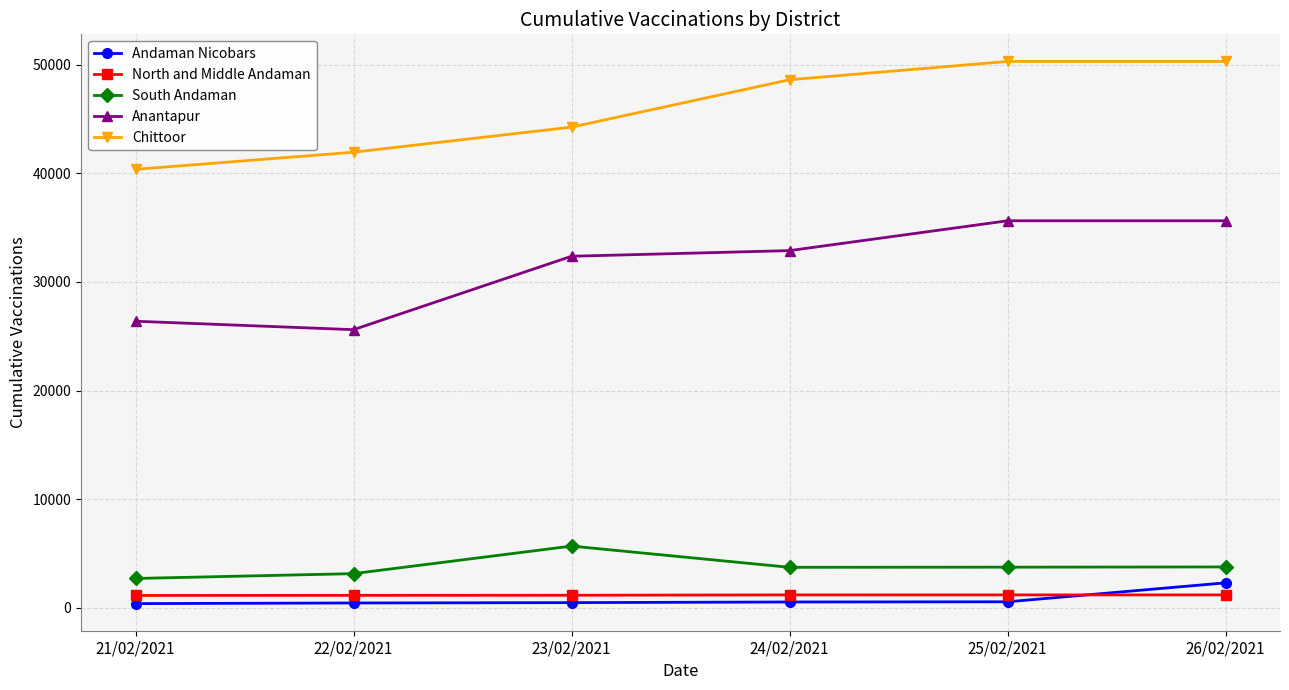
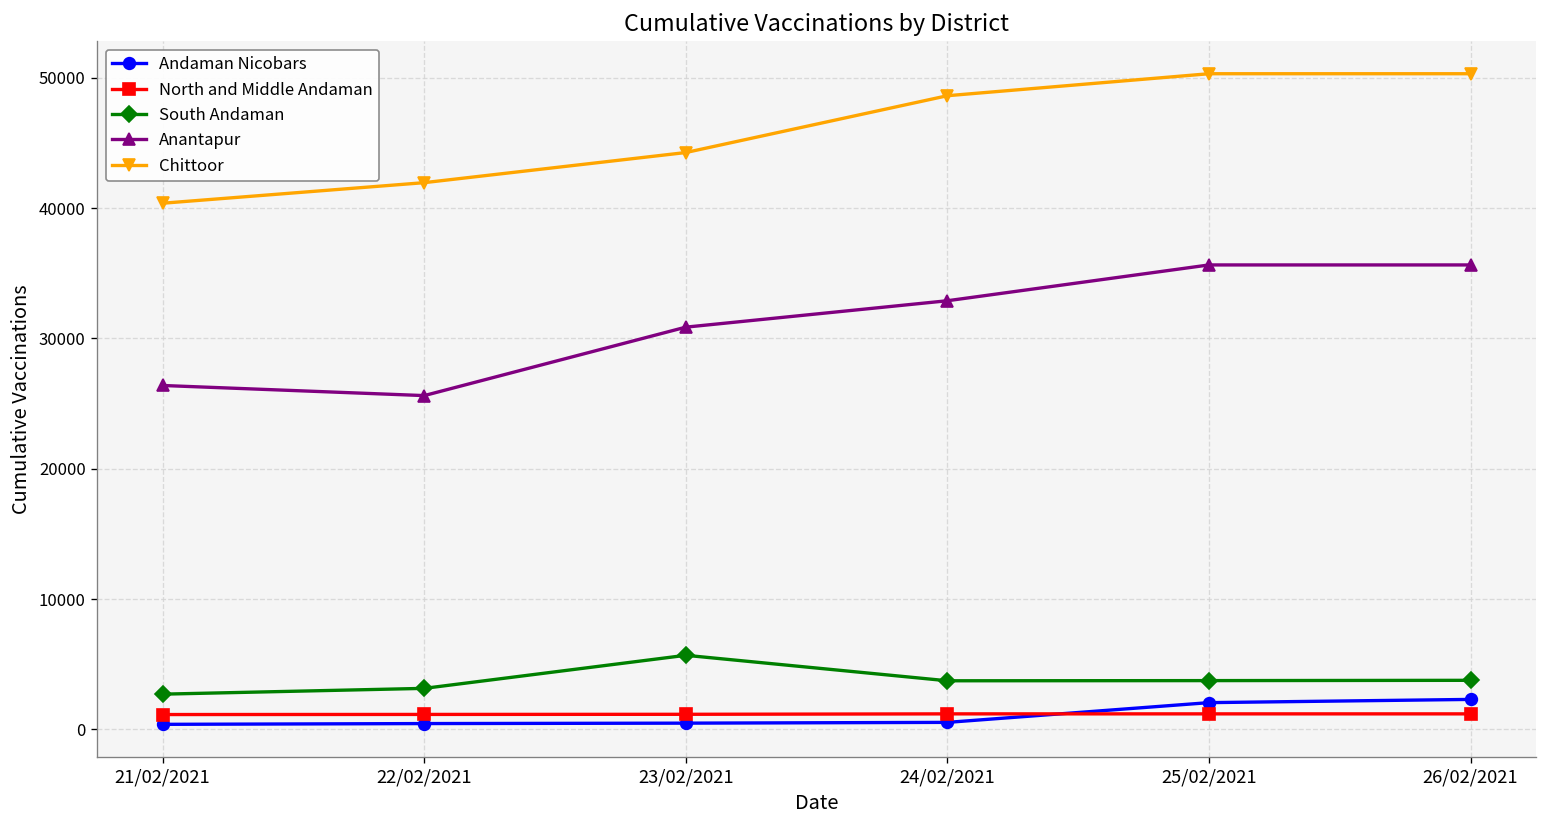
  {
    "Andaman Nicobars": {
      "21/02/2021": 400,
      "22/02/2021": 500,
      "23/02/2021": 500,
      "24/02/2021": 500,
-     "25/02/2021": 600,
+     "25/02/2021": 2100,
      "26/02/2021": 2300
    },
    "North and Middle Andaman": {
      "21/02/2021": 1100,
      "22/02/2021": 1200,
      "23/02/2021": 1200,
      "24/02/2021": 1200,
      "25/02/2021": 1200,
      "26/02/2021": 1200
    },
    "South Andaman": {
      "21/02/2021": 2700,
      "22/02/2021": 3200,
      "23/02/2021": 5700,
      "24/02/2021": 3700,
      "25/02/2021": 3800,
      "26/02/2021": 3800
    },
    "Anantapur": {
      "21/02/2021": 26400,
      "22/02/2021": 25600,
-     "23/02/2021": 32400,
+     "23/02/2021": 30900,
      "24/02/2021": 32900,
      "25/02/2021": 35600,
      "26/02/2021": 35600
    },
    "Chittoor": {
      "21/02/2021": 40400,
      "22/02/2021": 41900,
      "23/02/2021": 44300,
      "24/02/2021": 48600,
      "25/02/2021": 50300,
      "26/02/2021": 50300
    }
  }
